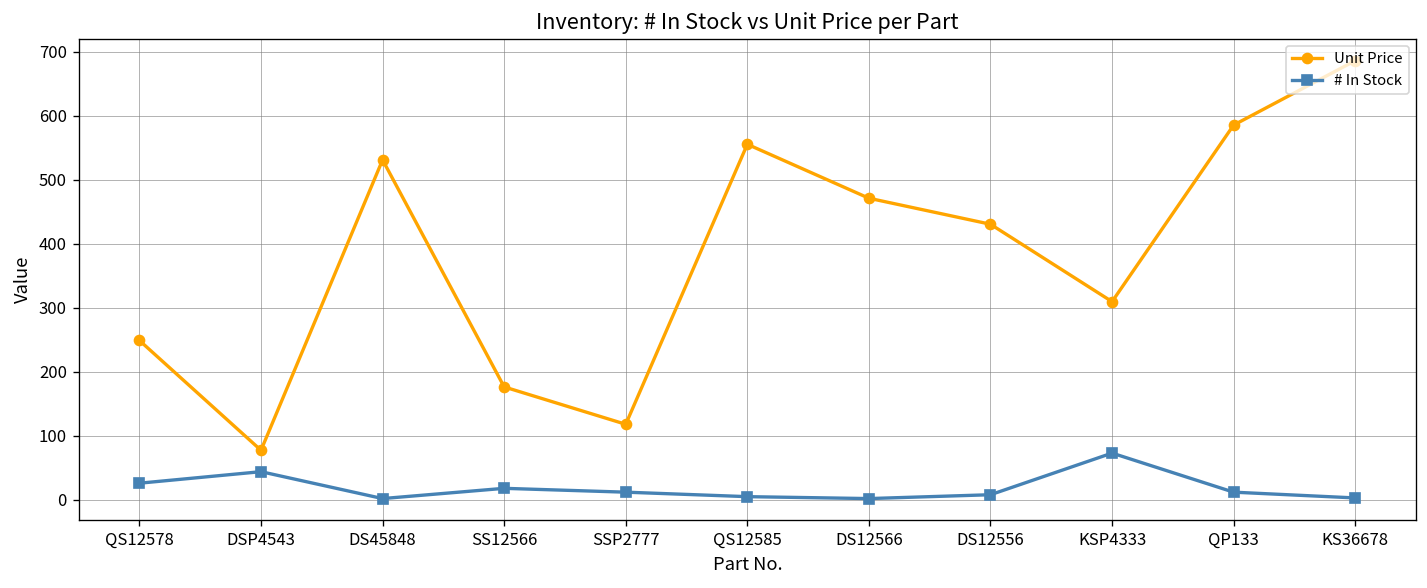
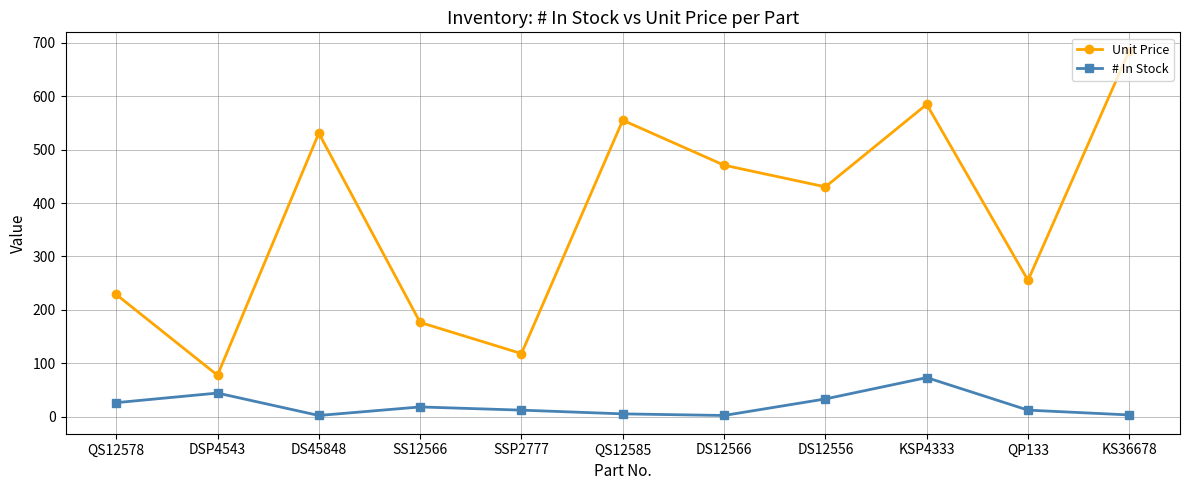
  {
    "Unit Price": {
-     "QS12578": 250,
+     "QS12578": 230,
      "DSP4543": 80,
      "DS45848": 530,
      "SS12566": 180,
      "SSP2777": 120,
      "QS12585": 560,
      "DS12566": 470,
      "DS12556": 430,
-     "KSP4333": 310,
-     "QP133": 590
+     "KSP4333": 590,
+     "QP133": 260
    },
    "# In Stock": {
      "QS12578": 30,
      "DSP4543": 40,
      "DS45848": 0,
      "SS12566": 20,
      "SSP2777": 10,
      "QS12585": 10,
      "DS12566": 0,
-     "DS12556": 10,
+     "DS12556": 30,
      "KSP4333": 70,
      "QP133": 10,
      "KS36678": 0
    }
  }
